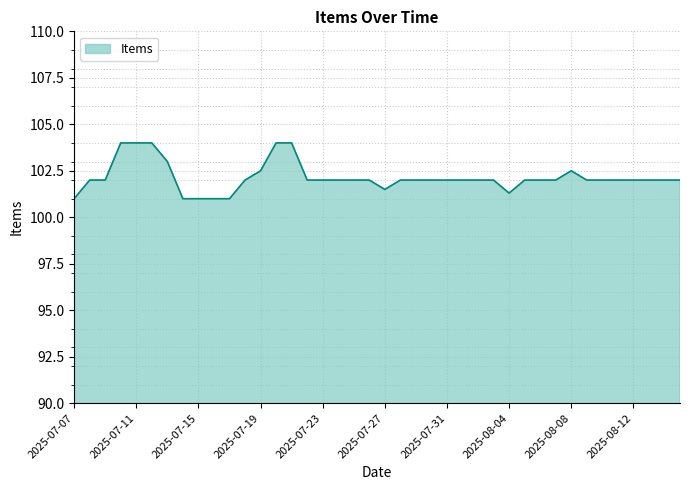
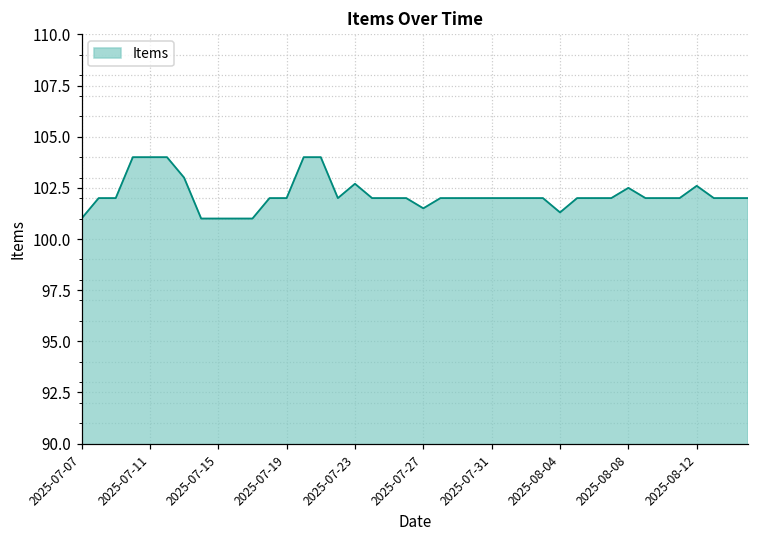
  {
    "2025-07-07": 101.0,
    "2025-07-11": 104.0,
    "2025-07-15": 101.0,
-   "2025-07-19": 102.5,
-   "2025-07-23": 102.0,
+   "2025-07-19": 102.0,
+   "2025-07-23": 102.7,
    "2025-07-27": 101.5,
    "2025-07-31": 102.0,
    "2025-08-04": 101.3,
    "2025-08-08": 102.5,
-   "2025-08-12": 102.0
+   "2025-08-12": 102.6
  }
